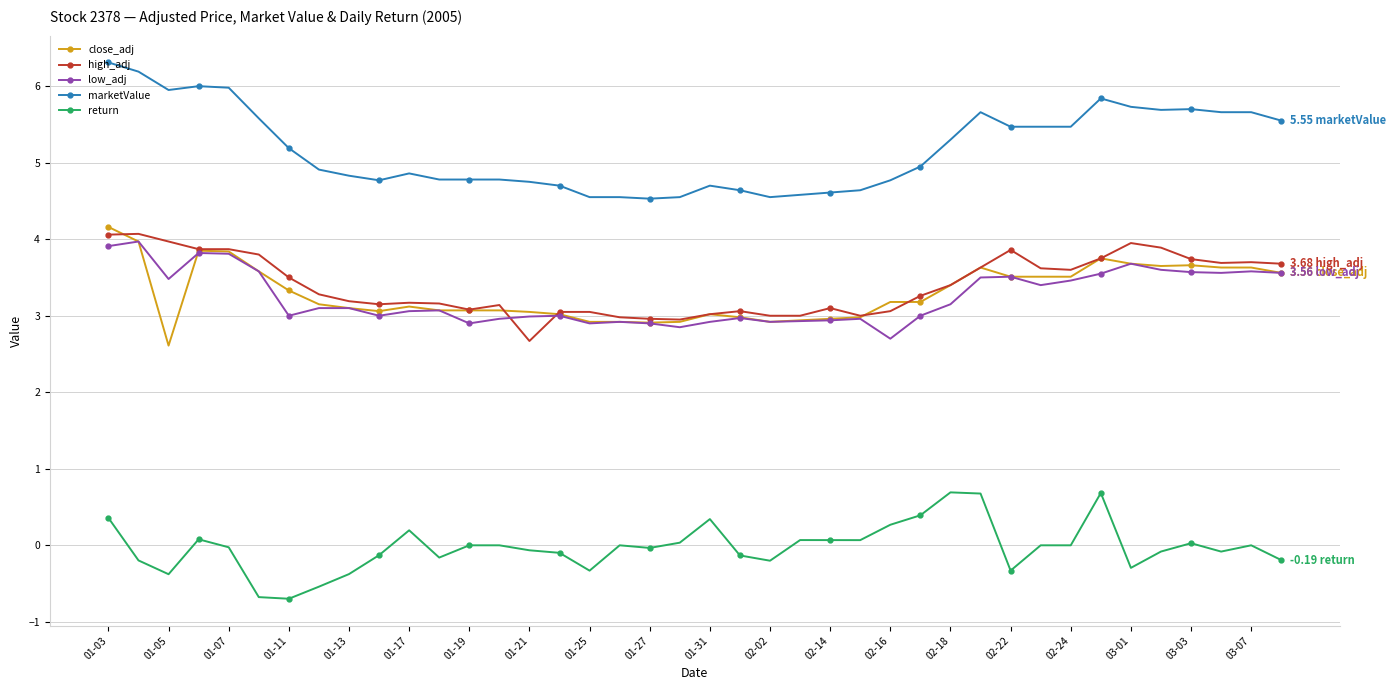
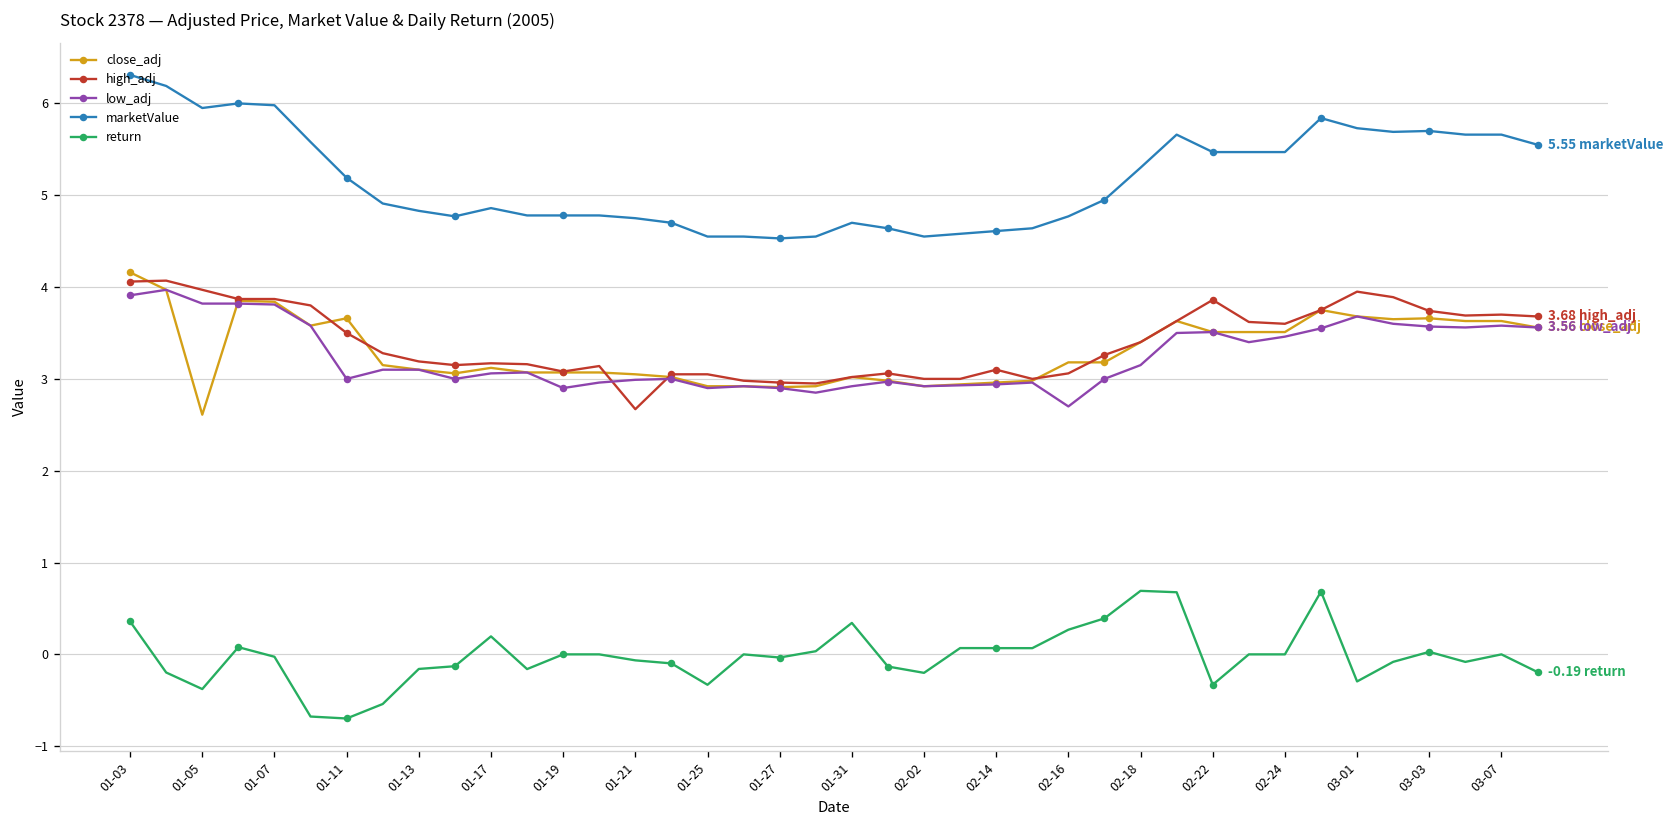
  {
    "close_adj": {
      "01-03": 4.2,
      "01-05": 2.6,
-     "01-11": 3.3,
+     "01-11": 3.7,
      "01-17": 3.1,
      "01-21": 3.1,
      "02-16": 3.2,
      "02-24": 3.5,
      "03-03": 3.7,
      "03-07": 3.6
    },
    "high_adj": {
      "01-03": 4.1,
      "01-05": 4.0,
      "01-11": 3.5,
      "01-13": 3.2,
      "01-17": 3.2,
      "01-21": 2.7,
      "01-25": 3.1,
      "01-27": 3.0,
      "02-02": 3.0,
      "02-14": 3.1,
      "02-16": 3.1,
      "02-22": 3.9,
      "02-24": 3.6,
      "03-01": 4.0,
      "03-03": 3.7,
      "03-07": 3.7
    },
    "low_adj": {
      "01-03": 3.9,
-     "01-05": 3.5,
+     "01-05": 3.8,
      "01-11": 3.0,
      "01-17": 3.1,
      "01-19": 2.9,
      "01-21": 3.0,
      "01-31": 2.9,
      "02-16": 2.7,
      "02-18": 3.2,
      "02-24": 3.5,
      "03-03": 3.6,
      "03-07": 3.6
    },
    "marketValue": {
      "01-03": 6.3,
      "01-05": 6.0,
      "01-07": 6.0,
      "01-11": 5.2,
      "01-13": 4.8,
      "01-17": 4.9,
      "01-19": 4.8,
      "01-21": 4.8,
      "01-25": 4.6,
      "01-27": 4.5,
      "01-31": 4.7,
      "02-02": 4.6,
      "02-14": 4.6,
      "02-16": 4.8,
      "02-18": 5.3,
      "02-22": 5.5,
      "02-24": 5.5,
      "03-01": 5.7,
      "03-03": 5.7,
      "03-07": 5.7
    },
    "return": {
      "01-03": 0.4,
      "01-05": -0.4,
      "01-07": 0.0,
      "01-11": -0.7,
-     "01-13": -0.4,
+     "01-13": -0.2,
      "01-17": 0.2,
      "01-19": 0.0,
      "01-21": -0.1,
      "01-25": -0.3,
      "01-27": 0.0,
      "01-31": 0.3,
      "02-02": -0.2,
      "02-14": 0.1,
      "02-16": 0.3,
      "02-18": 0.7,
      "02-22": -0.3,
      "02-24": 0.0,
      "03-01": -0.3,
      "03-03": 0.0,
      "03-07": 0.0
    }
  }
